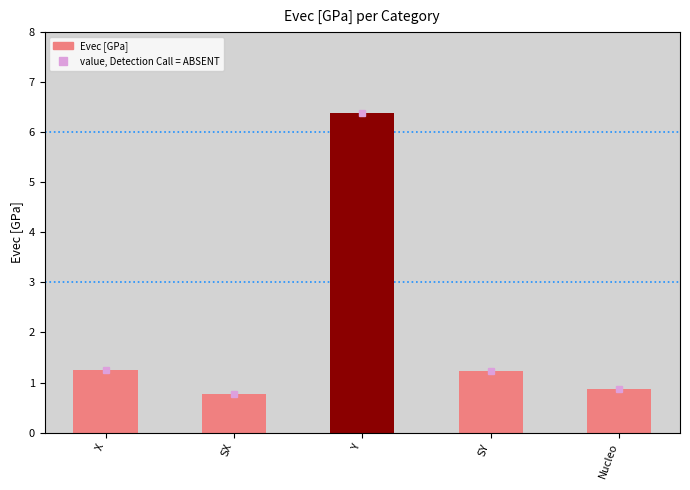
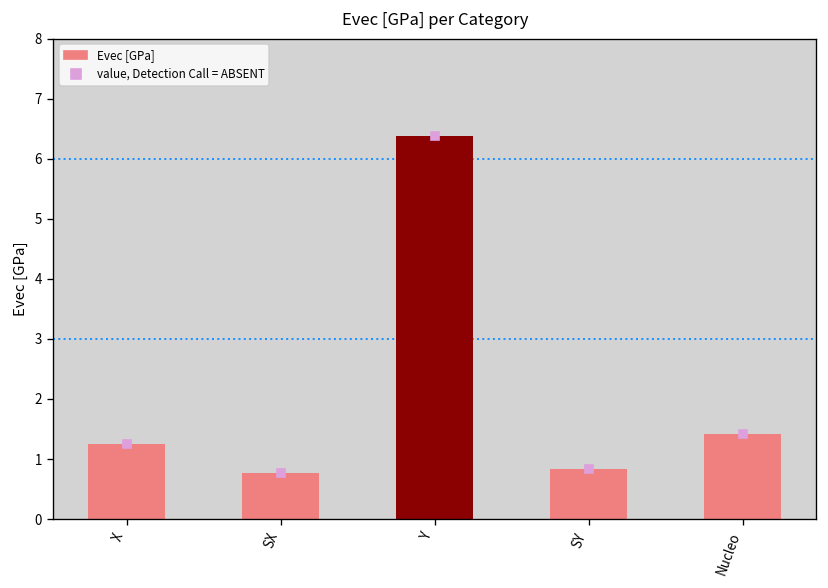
  {
    "Evec [GPa]": {
      "X": 1.2,
      "SX": 0.8,
      "Y": 6.4,
-     "SY": 1.2,
-     "Nucleo": 0.9
+     "SY": 0.8,
+     "Nucleo": 1.4
    }
  }
